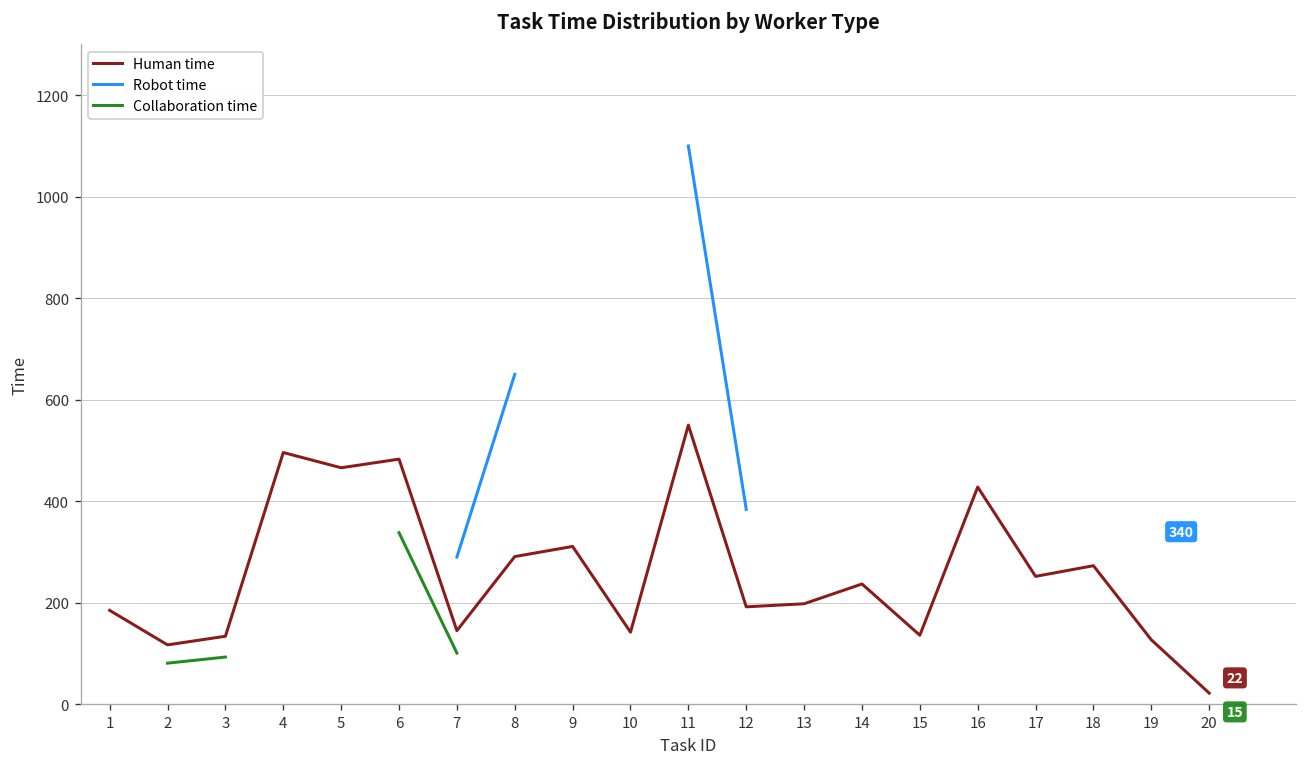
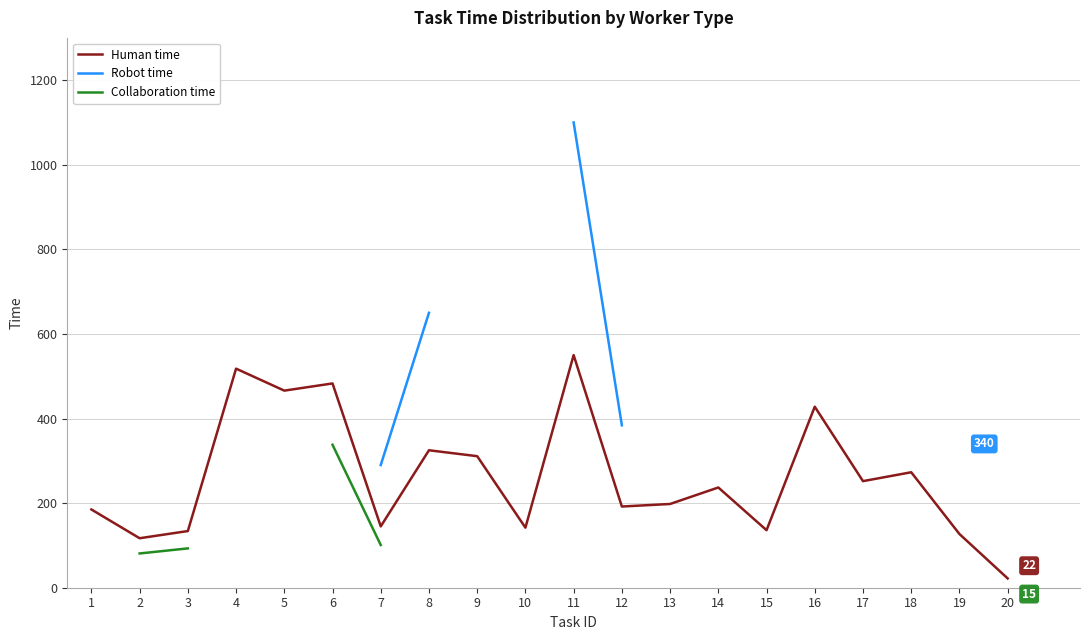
  {
    "Human time": {
      "1": 190,
      "2": 120,
      "3": 130,
-     "4": 500,
+     "4": 520,
      "5": 470,
      "6": 480,
      "7": 150,
-     "8": 290,
+     "8": 330,
      "9": 310,
      "10": 140,
      "11": 550,
      "12": 190,
      "13": 200,
      "14": 240,
      "15": 140,
      "16": 430,
      "17": 250,
      "18": 270,
      "19": 130
    },
    "Robot time": {
      "3": 270,
      "7": 290,
      "8": 650,
      "11": 1100,
      "12": 380,
      "15": 270,
      "17": 500
    },
    "Collaboration time": {
      "2": 80,
      "3": 90,
      "6": 340,
      "7": 100,
      "10": 100,
      "16": 300,
      "18": 190
    }
  }
